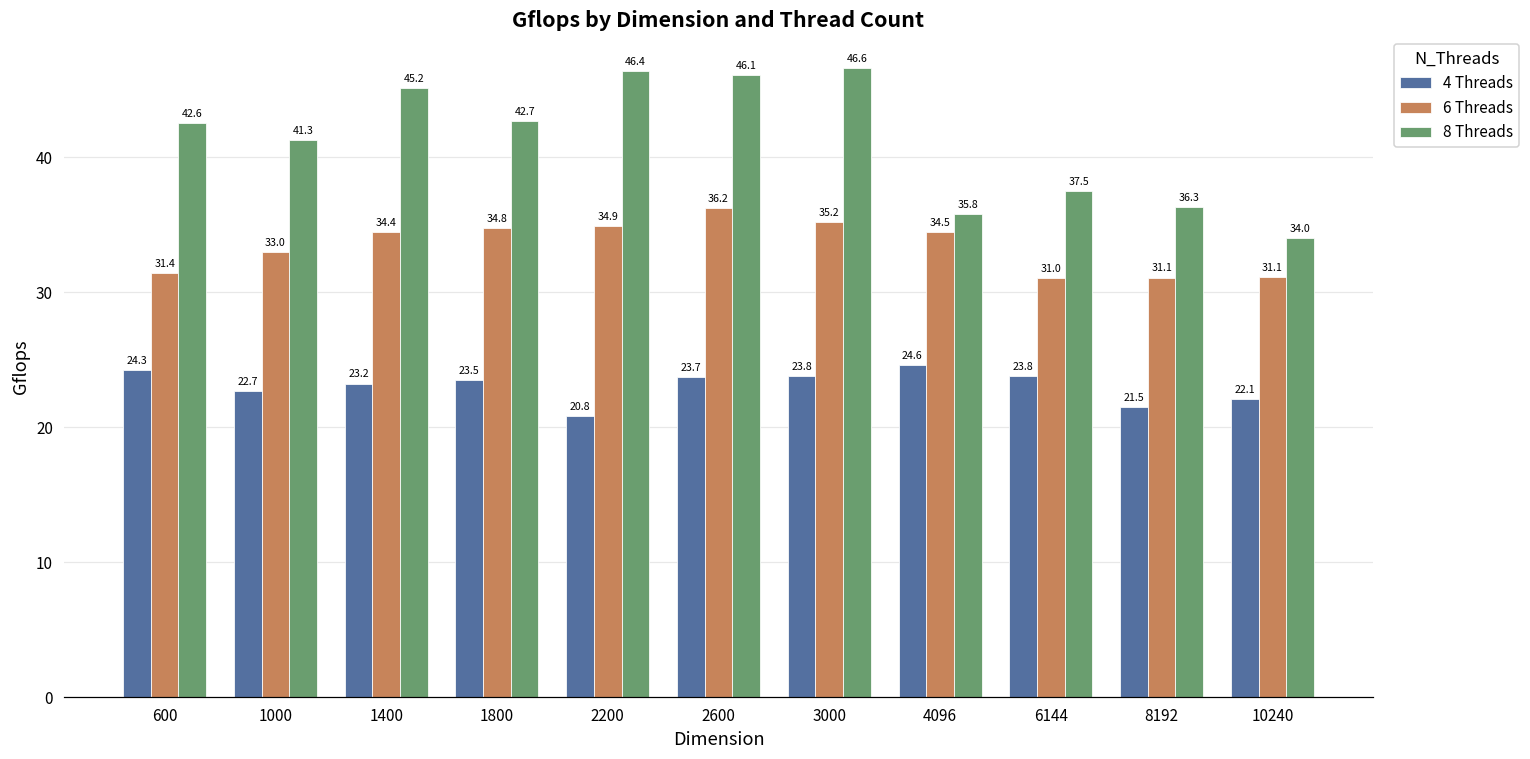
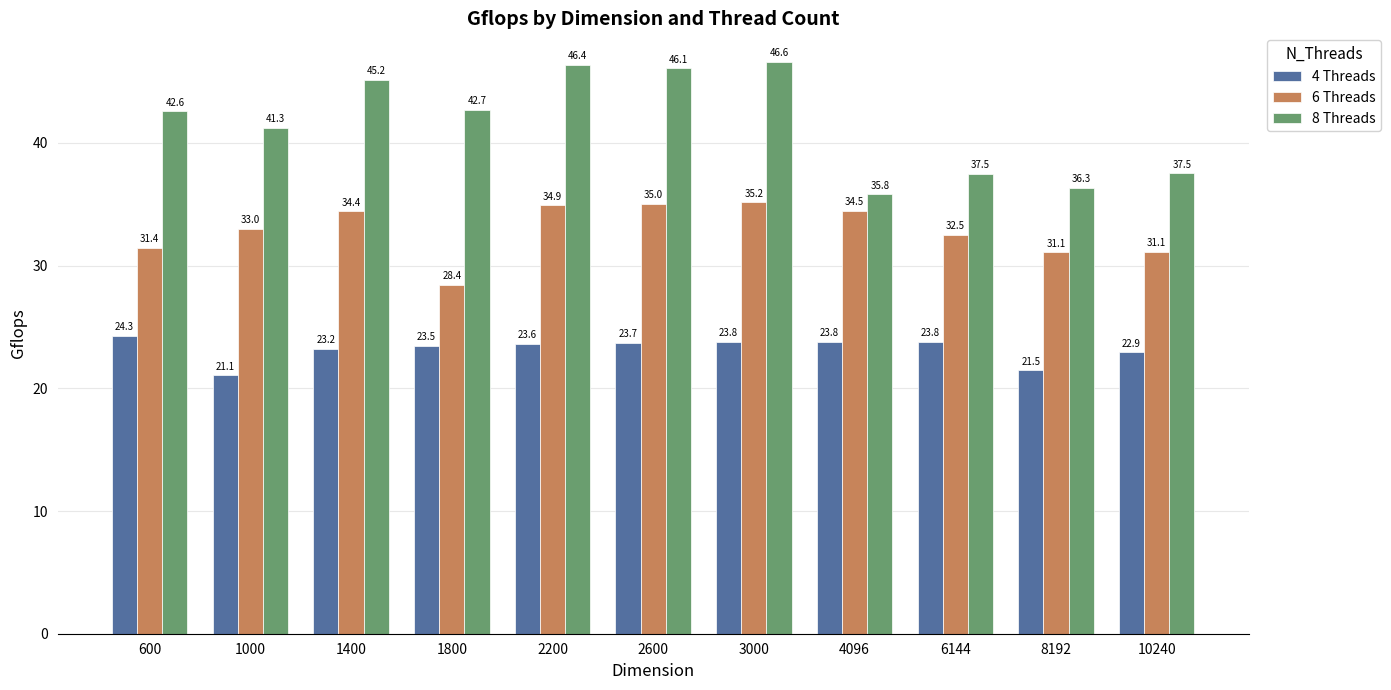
  {
    "4 Threads": {
      "600": 24.3,
-     "1000": 22.7,
+     "1000": 21.1,
      "1400": 23.2,
      "1800": 23.5,
-     "2200": 20.8,
+     "2200": 23.6,
      "2600": 23.7,
      "3000": 23.8,
-     "4096": 24.6,
+     "4096": 23.8,
      "6144": 23.8,
      "8192": 21.5,
-     "10240": 22.1
+     "10240": 22.9
    },
    "6 Threads": {
      "600": 31.4,
      "1000": 33.0,
      "1400": 34.4,
-     "1800": 34.8,
+     "1800": 28.4,
      "2200": 34.9,
-     "2600": 36.2,
+     "2600": 35.0,
      "3000": 35.2,
      "4096": 34.5,
-     "6144": 31.0,
+     "6144": 32.5,
      "8192": 31.1,
      "10240": 31.1
    },
    "8 Threads": {
      "600": 42.6,
      "1000": 41.3,
      "1400": 45.2,
      "1800": 42.7,
      "2200": 46.4,
      "2600": 46.1,
      "3000": 46.6,
      "4096": 35.8,
      "6144": 37.5,
      "8192": 36.3,
-     "10240": 34.0
+     "10240": 37.5
    }
  }
